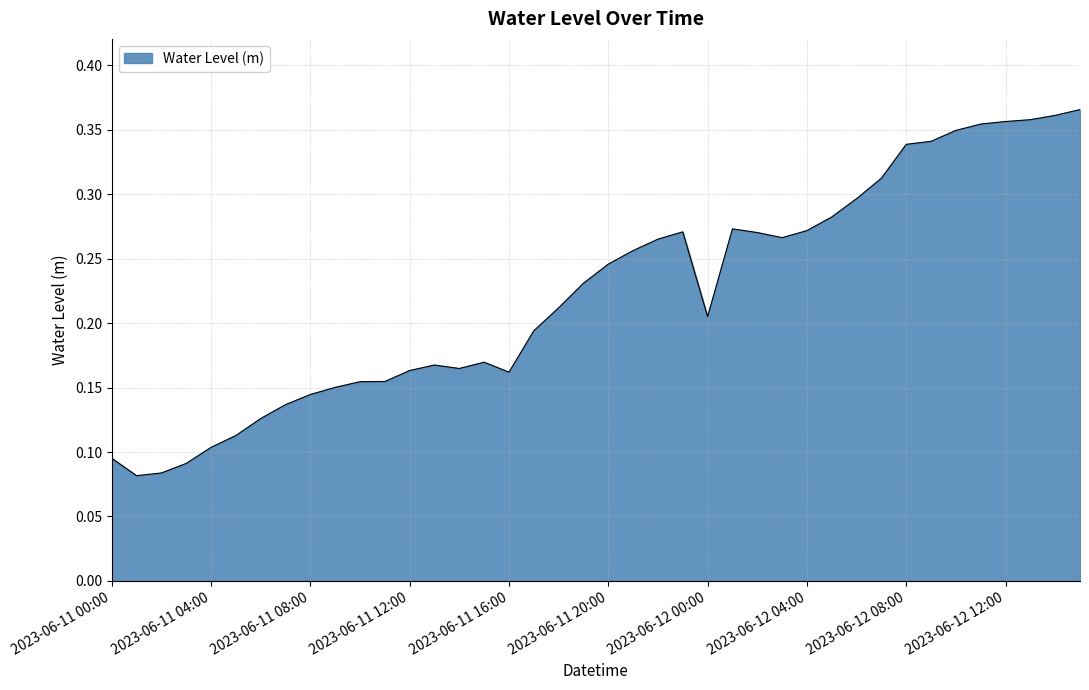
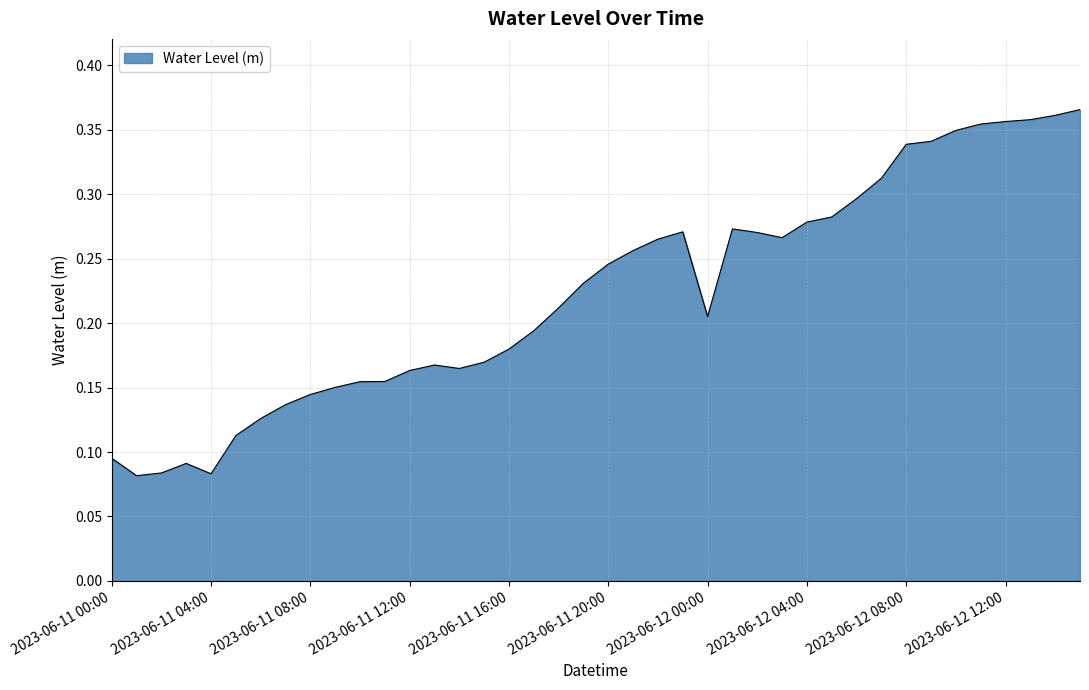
  {
    "2023-06-11 00:00": 0.095,
-   "2023-06-11 04:00": 0.104,
+   "2023-06-11 04:00": 0.083,
    "2023-06-11 08:00": 0.145,
    "2023-06-11 12:00": 0.163,
-   "2023-06-11 16:00": 0.162,
+   "2023-06-11 16:00": 0.180,
    "2023-06-11 20:00": 0.246,
    "2023-06-12 00:00": 0.205,
-   "2023-06-12 04:00": 0.272,
+   "2023-06-12 04:00": 0.278,
    "2023-06-12 08:00": 0.339,
    "2023-06-12 12:00": 0.356
  }
